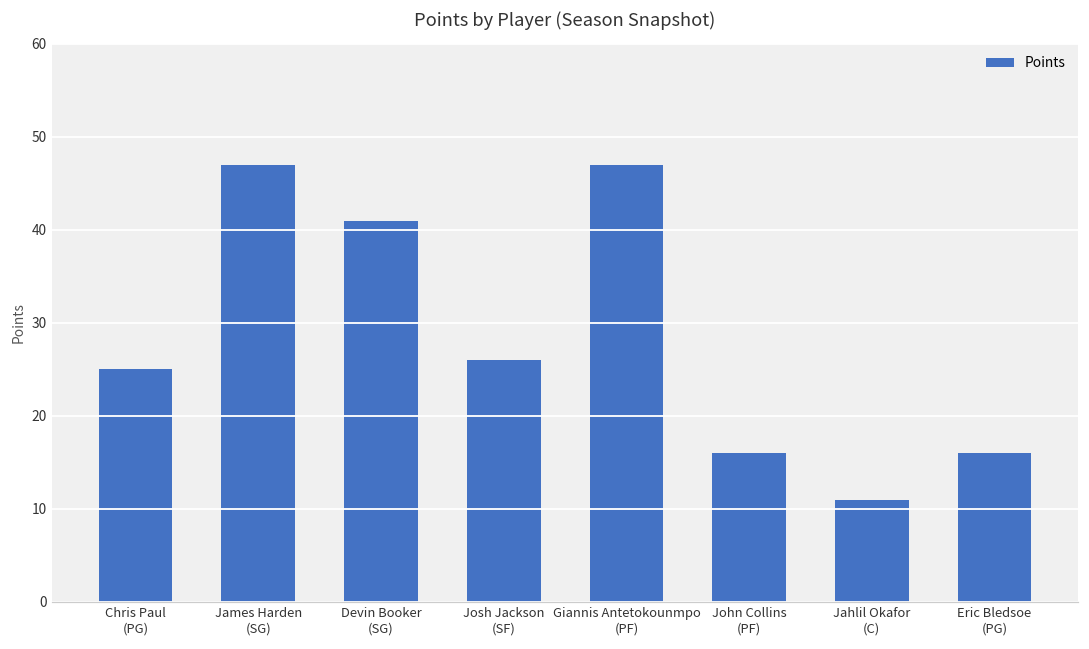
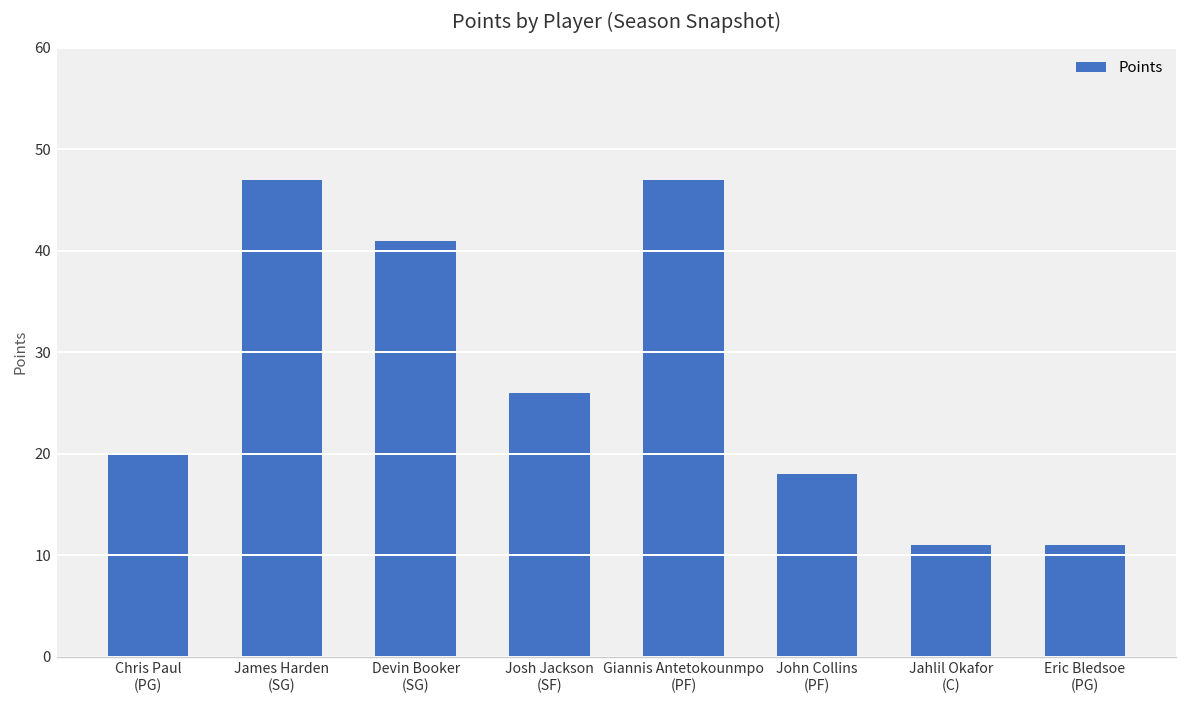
  {
-   "Chris Paul (PG)": 25,
+   "Chris Paul (PG)": 20,
    "James Harden (SG)": 47,
    "Devin Booker (SG)": 41,
    "Josh Jackson (SF)": 26,
    "Giannis Antetokounmpo (PF)": 47,
-   "John Collins (PF)": 16,
+   "John Collins (PF)": 18,
    "Jahlil Okafor (C)": 11,
-   "Eric Bledsoe (PG)": 16
+   "Eric Bledsoe (PG)": 11
  }
